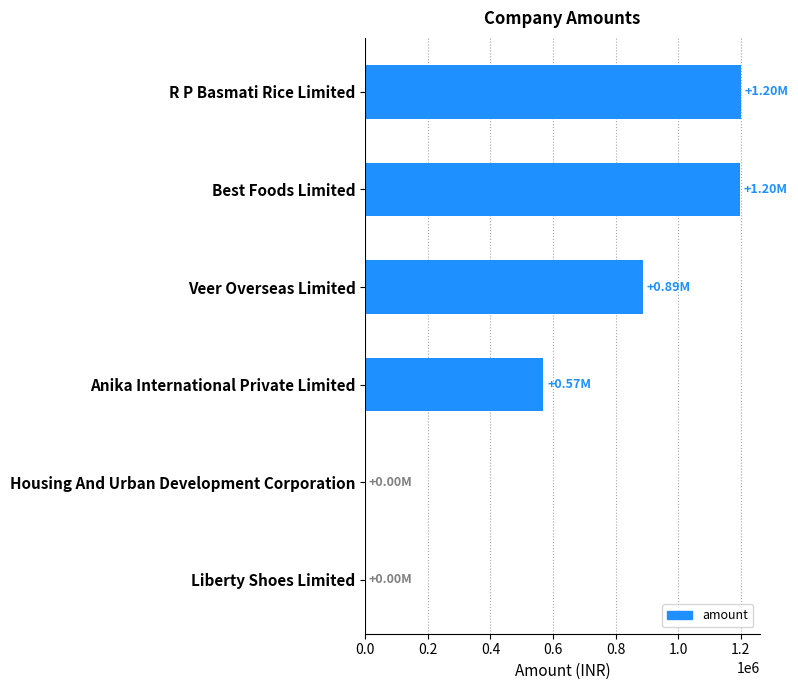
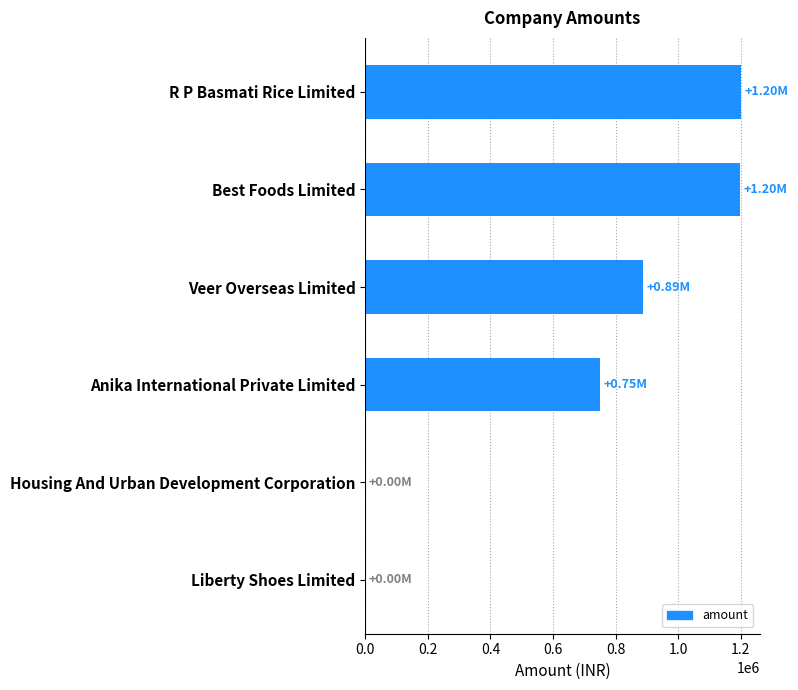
  {
    "R P Basmati Rice Limited": "+1.20M",
    "Best Foods Limited": "+1.20M",
    "Veer Overseas Limited": "+0.89M",
-   "Anika International Private Limited": "+0.57M",
+   "Anika International Private Limited": "+0.75M",
    "Housing And Urban Development Corporation": "+0.00M",
    "Liberty Shoes Limited": "+0.00M"
  }
